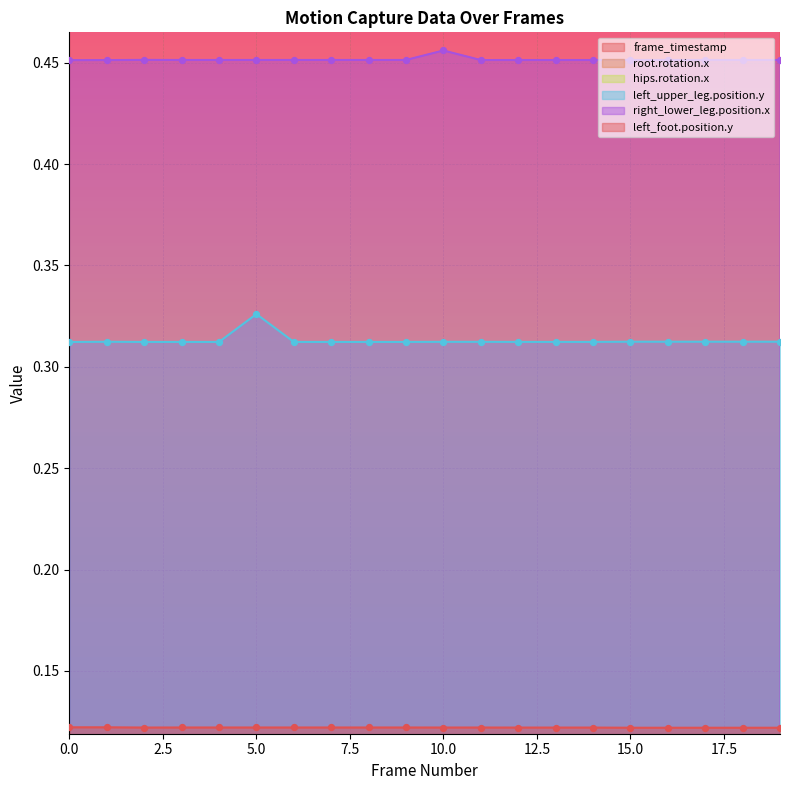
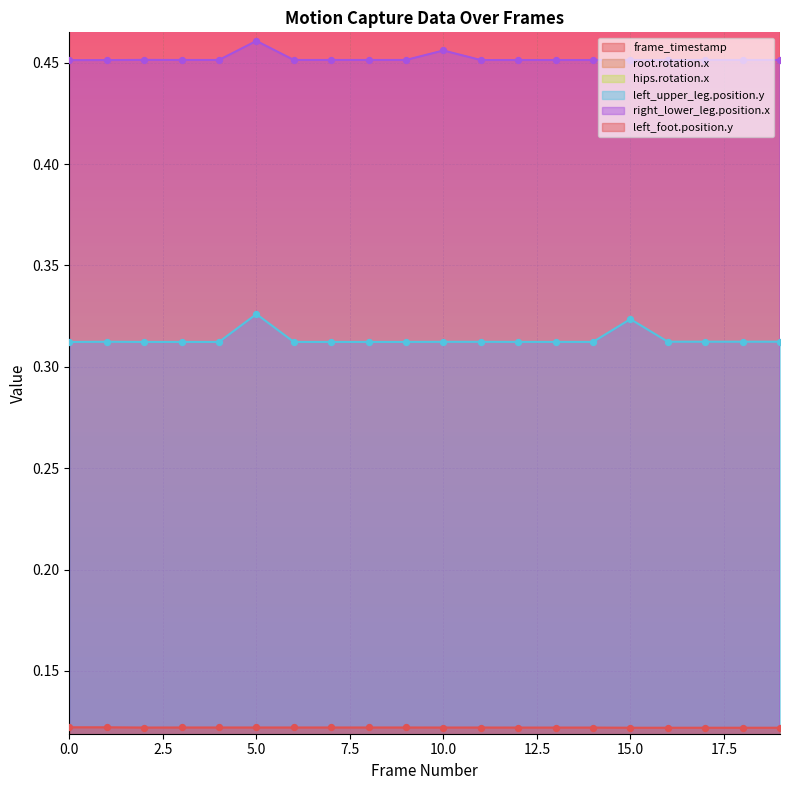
  {
    "left_upper_leg.position.y": {
      "5.0": 0.326,
      "10.0": 0.312,
-     "15.0": 0.312
+     "15.0": 0.324
    },
    "right_lower_leg.position.x": {
-     "5.0": 0.451,
+     "5.0": 0.461,
      "10.0": 0.456
    }
  }
